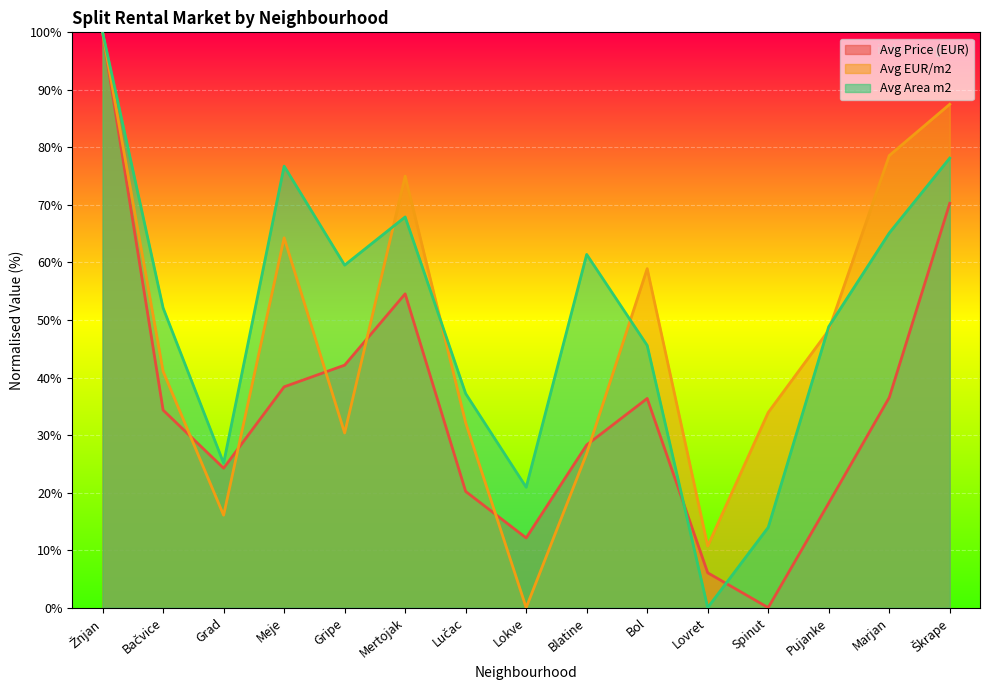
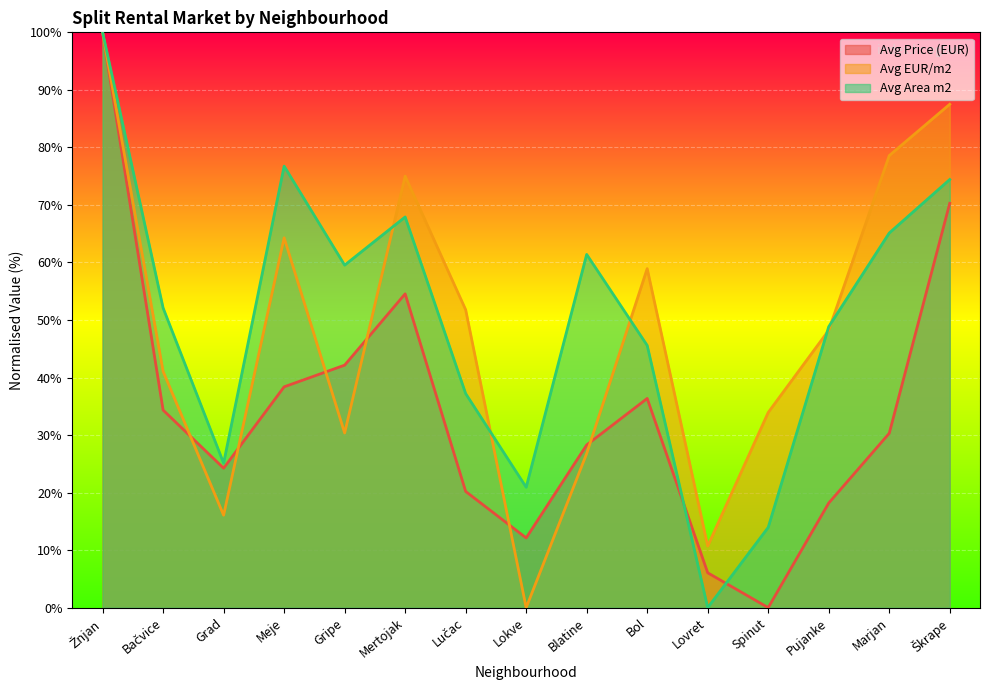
  {
    "Avg Price (EUR)": {
      "Bačvice": "34%",
      "Grad": "24%",
      "Meje": "38%",
      "Gripe": "42%",
      "Mertojak": "55%",
      "Lučac": "20%",
      "Lokve": "12%",
      "Blatine": "28%",
      "Bol": "36%",
      "Lovret": "6%",
      "Spinut": "0%",
      "Pujanke": "18%",
-     "Marjan": "37%",
+     "Marjan": "30%",
      "Škrape": "70%"
    },
    "Avg EUR/m2": {
      "Bačvice": "41%",
      "Grad": "16%",
      "Meje": "64%",
      "Gripe": "30%",
      "Mertojak": "75%",
-     "Lučac": "32%",
+     "Lučac": "52%",
      "Lokve": "0%",
      "Blatine": "27%",
      "Bol": "59%",
      "Lovret": "11%",
      "Spinut": "34%",
      "Pujanke": "48%",
      "Marjan": "79%",
      "Škrape": "88%"
    },
    "Avg Area m2": {
      "Bačvice": "52%",
      "Grad": "25%",
      "Meje": "77%",
      "Gripe": "60%",
      "Mertojak": "68%",
      "Lučac": "37%",
      "Lokve": "21%",
      "Blatine": "61%",
      "Bol": "46%",
      "Lovret": "0%",
      "Spinut": "14%",
      "Pujanke": "49%",
      "Marjan": "65%",
-     "Škrape": "78%"
+     "Škrape": "74%"
    }
  }
